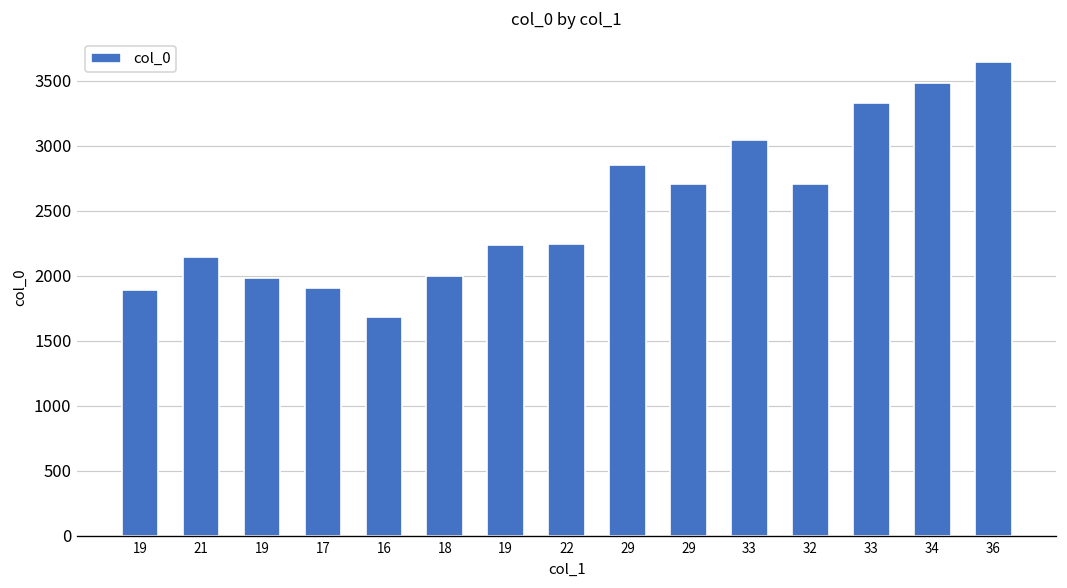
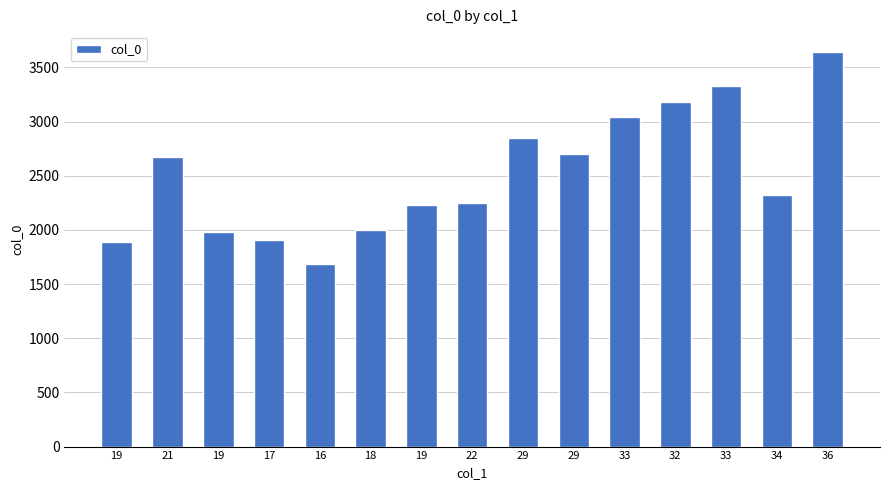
  {
-   "21": 2140,
+   "21": 2680,
    "17": 1900,
    "16": 1680,
    "18": 2000,
    "22": 2250,
-   "32": 2710,
-   "34": 3480,
+   "32": 3180,
+   "34": 2330,
    "36": 3640
  }
